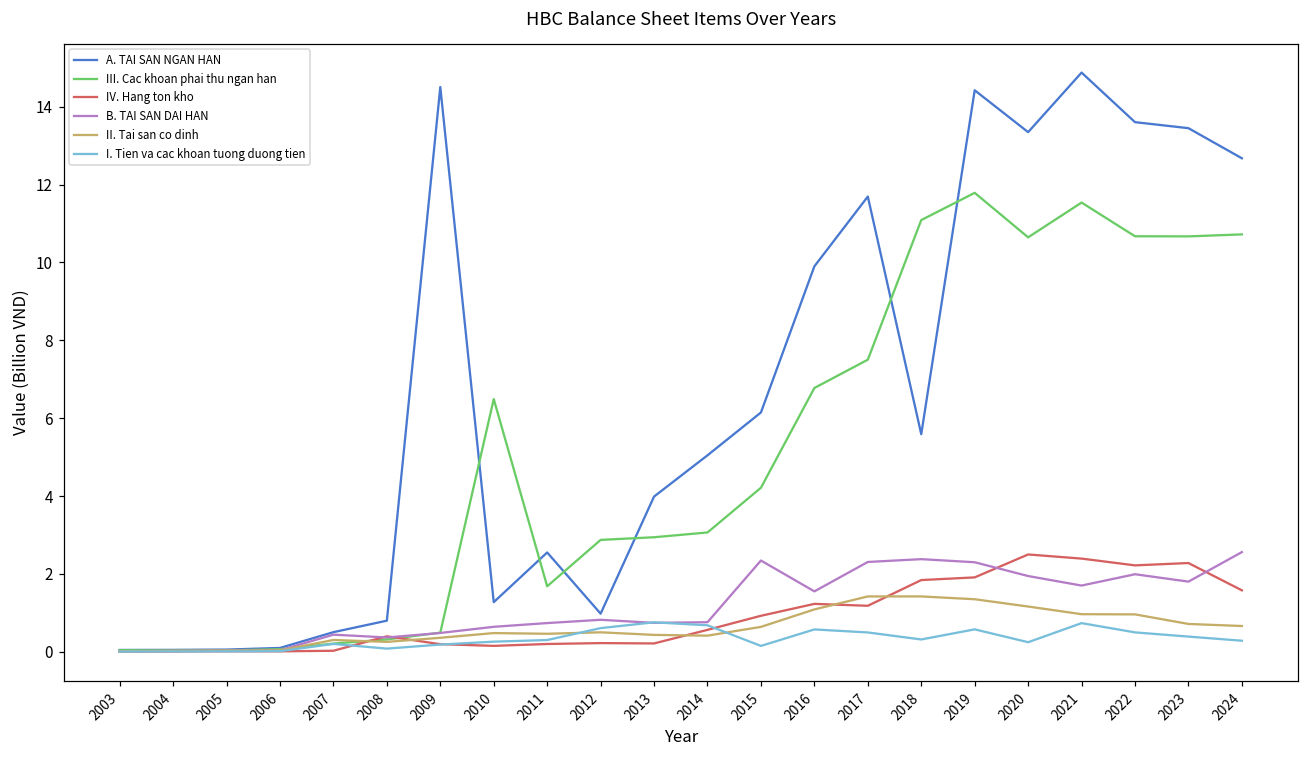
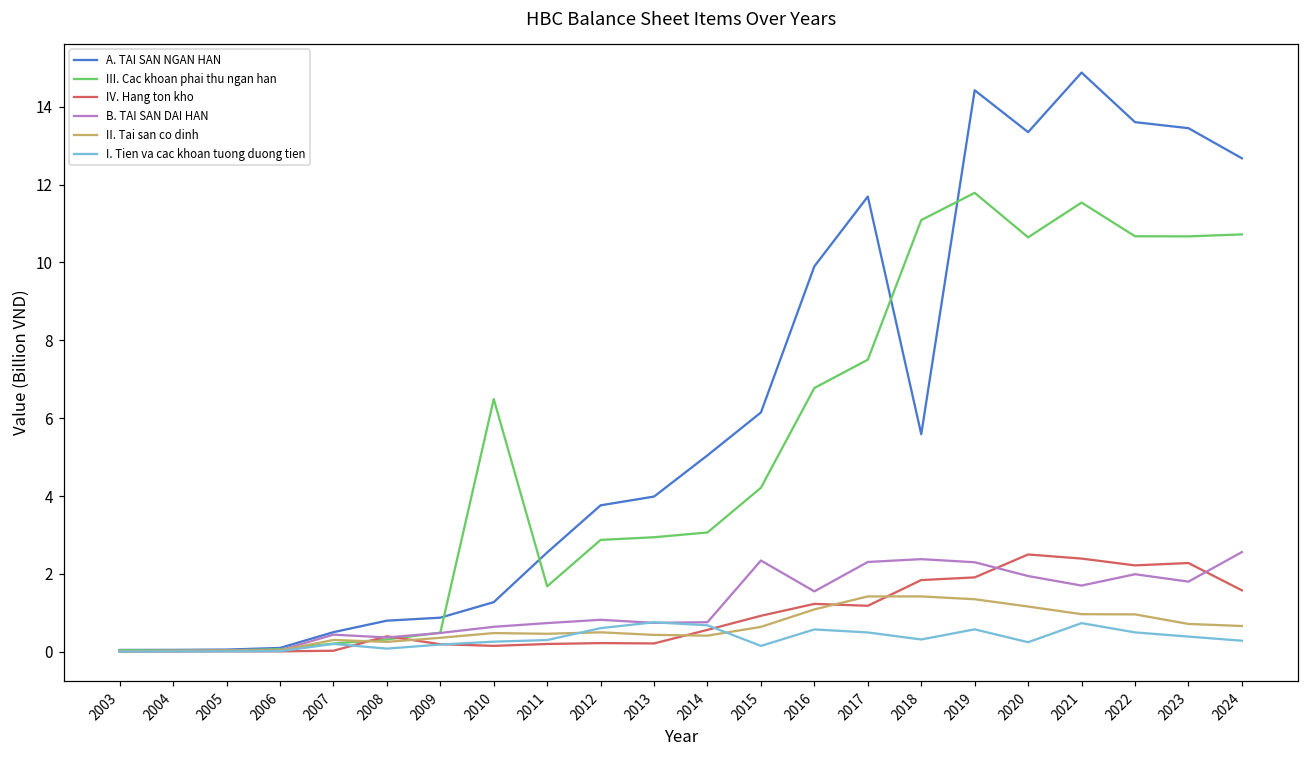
  {
    "A. TAI SAN NGAN HAN": {
      "2008": 0.8,
-     "2009": 14.5,
+     "2009": 0.9,
      "2010": 1.3,
      "2011": 2.5,
-     "2012": 1.0,
+     "2012": 3.8,
      "2013": 4.0,
      "2014": 5.0,
      "2015": 6.1,
      "2016": 9.9,
      "2017": 11.7,
      "2018": 5.6,
      "2019": 14.4,
      "2020": 13.3,
      "2021": 14.9,
      "2022": 13.6,
      "2023": 13.4,
      "2024": 12.7
    },
    "III. Cac khoan phai thu ngan han": {
      "2010": 6.5,
      "2011": 1.7,
      "2012": 2.9,
      "2013": 2.9,
      "2014": 3.1,
      "2015": 4.2,
      "2016": 6.8,
      "2017": 7.5,
      "2018": 11.1,
      "2019": 11.8,
      "2020": 10.6,
      "2021": 11.5,
      "2022": 10.7,
      "2023": 10.7,
      "2024": 10.7
    },
    "IV. Hang ton kho": {
      "2007": 0.0,
      "2010": 0.2,
      "2011": 0.2,
      "2012": 0.2,
      "2013": 0.2,
      "2014": 0.6,
      "2015": 0.9,
      "2016": 1.2,
      "2017": 1.2,
      "2018": 1.8,
      "2019": 1.9,
      "2020": 2.5,
      "2021": 2.4,
      "2022": 2.2,
      "2023": 2.3,
      "2024": 1.6
    },
    "B. TAI SAN DAI HAN": {
      "2010": 0.6,
      "2011": 0.7,
      "2012": 0.8,
      "2014": 0.8,
      "2015": 2.3,
      "2016": 1.5,
      "2017": 2.3,
      "2018": 2.4,
      "2019": 2.3,
      "2020": 1.9,
      "2021": 1.7,
      "2022": 2.0,
      "2023": 1.8,
      "2024": 2.6
    },
    "II. Tai san co dinh": {
      "2007": 0.3,
      "2009": 0.4,
      "2010": 0.5,
      "2011": 0.5,
      "2012": 0.5,
      "2013": 0.4,
      "2014": 0.4,
      "2015": 0.6,
      "2016": 1.1,
      "2017": 1.4,
      "2018": 1.4,
      "2019": 1.3,
      "2020": 1.2,
      "2021": 1.0,
      "2022": 1.0,
      "2023": 0.7,
      "2024": 0.7
    },
    "I. Tien va cac khoan tuong duong tien": {
      "2008": 0.1,
      "2010": 0.3,
      "2011": 0.3,
      "2012": 0.6,
      "2014": 0.7,
      "2015": 0.1,
      "2016": 0.6,
      "2017": 0.5,
      "2018": 0.3,
      "2019": 0.6,
      "2020": 0.2,
      "2021": 0.7,
      "2022": 0.5,
      "2023": 0.4,
      "2024": 0.3
    }
  }
